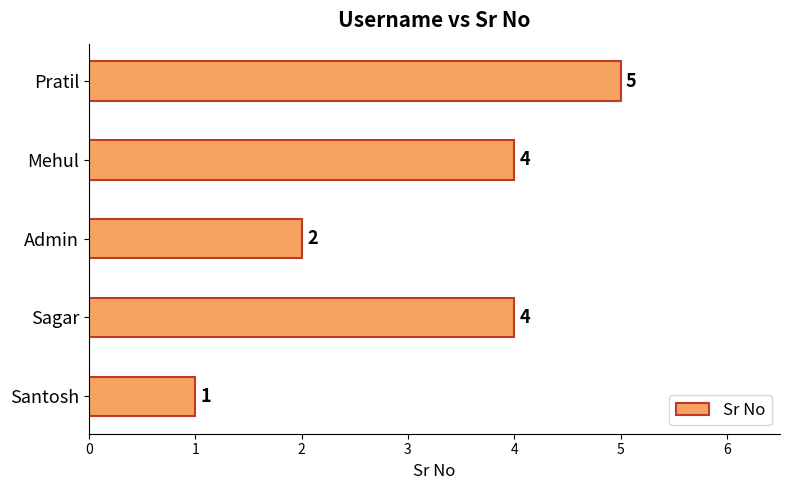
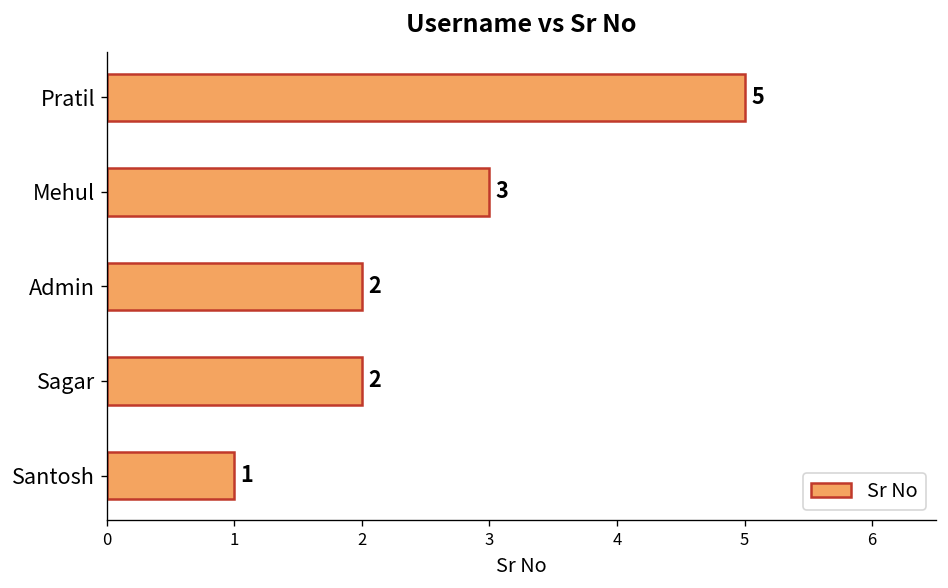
  {
    "Pratil": 5,
-   "Mehul": 4,
+   "Mehul": 3,
    "Admin": 2,
-   "Sagar": 4,
+   "Sagar": 2,
    "Santosh": 1
  }
